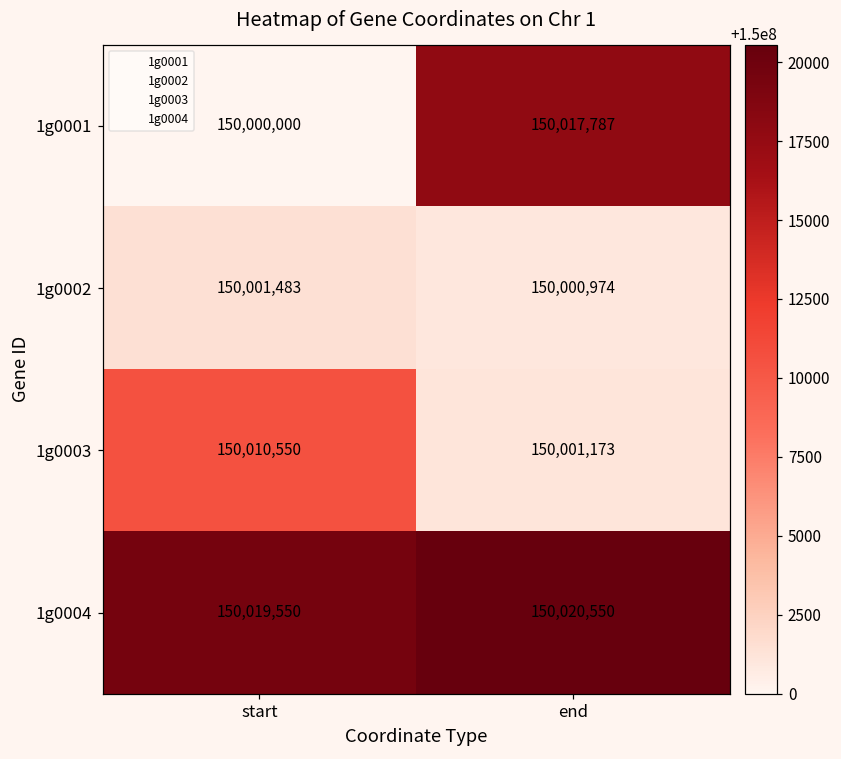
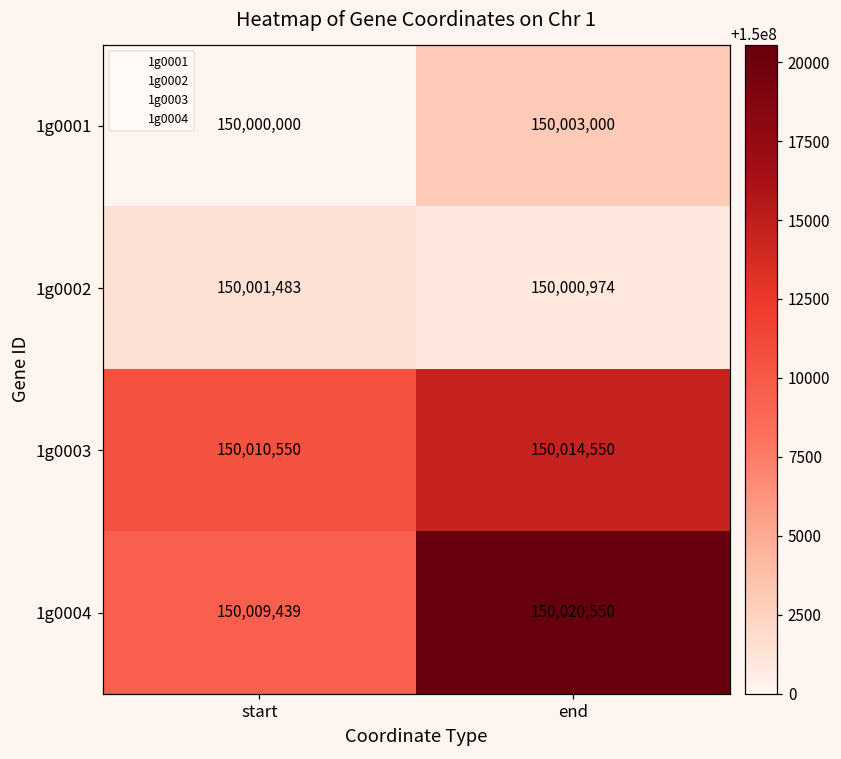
  {
    "1g0001": {
      "start": "150,000,000",
-     "end": "150,017,787"
+     "end": "150,003,000"
    },
    "1g0002": {
      "start": "150,001,483",
      "end": "150,000,974"
    },
    "1g0003": {
      "start": "150,010,550",
-     "end": "150,001,173"
+     "end": "150,014,550"
    },
    "1g0004": {
-     "start": "150,019,550",
+     "start": "150,009,439",
      "end": "150,020,550"
    }
  }
